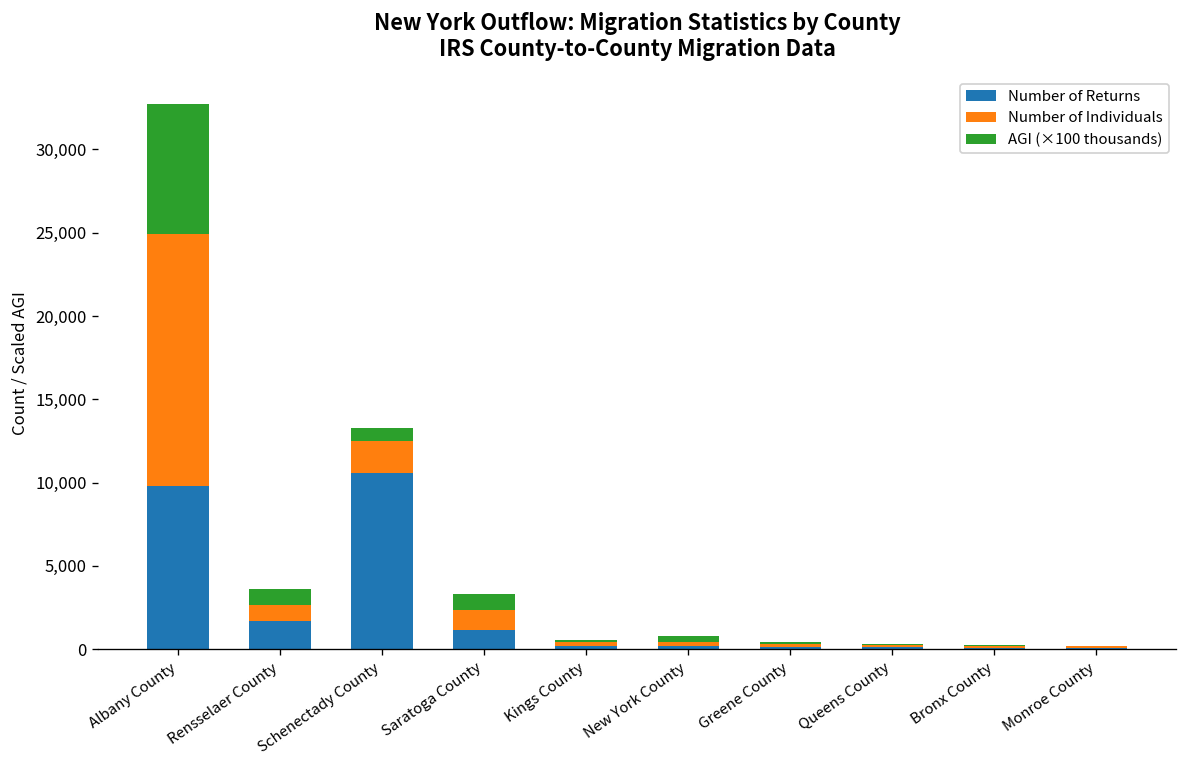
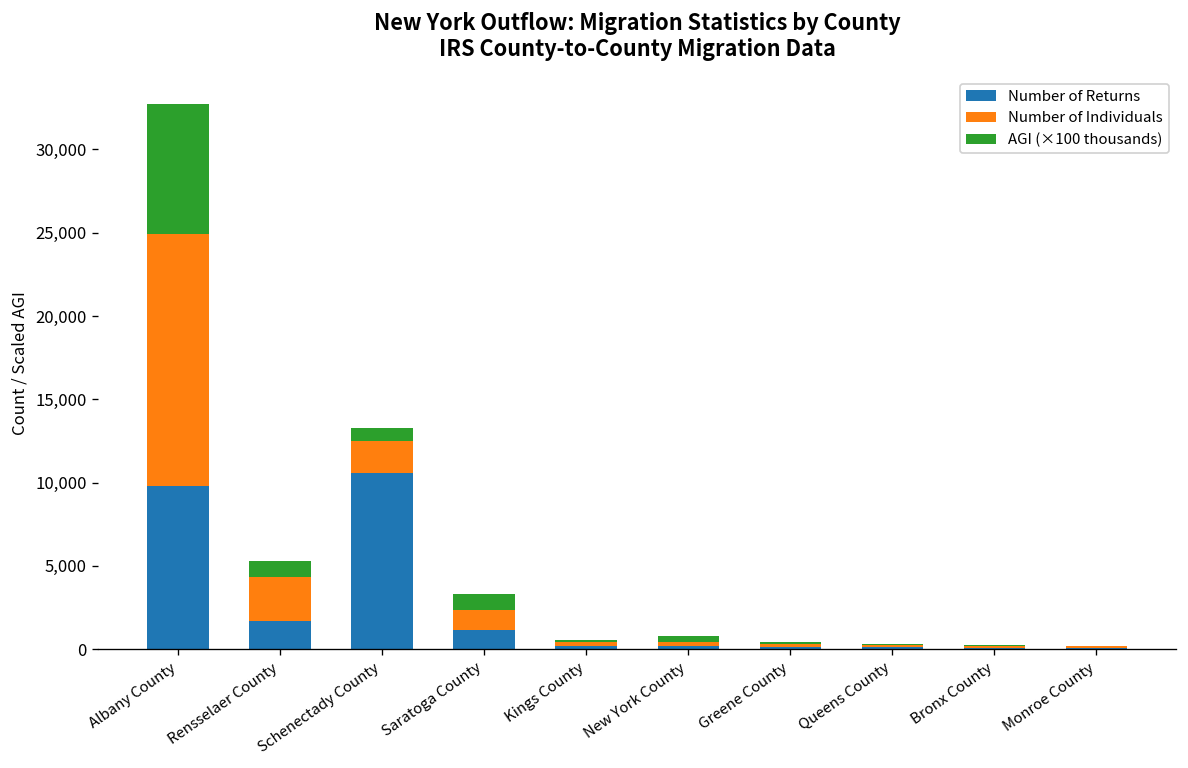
  {
    "Number of Returns": {
      "Albany County": "9,800",
      "Rensselaer County": "1,700",
      "Schenectady County": "10,600",
      "Saratoga County": "1,200",
      "Kings County": "200",
      "New York County": "200"
    },
    "Number of Individuals": {
      "Albany County": "15,100",
-     "Rensselaer County": "900",
+     "Rensselaer County": "2,600",
      "Schenectady County": "1,900",
      "Saratoga County": "1,200",
      "Kings County": "200",
      "New York County": "200",
      "Greene County": "200"
    },
    "AGI (×100 thousands)": {
      "Albany County": "7,800",
      "Rensselaer County": "1,000",
      "Schenectady County": "700",
      "Saratoga County": "1,000",
      "New York County": "400"
    }
  }
